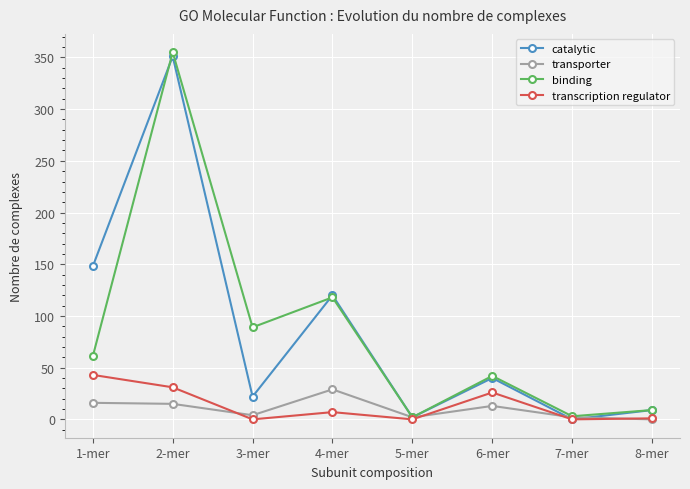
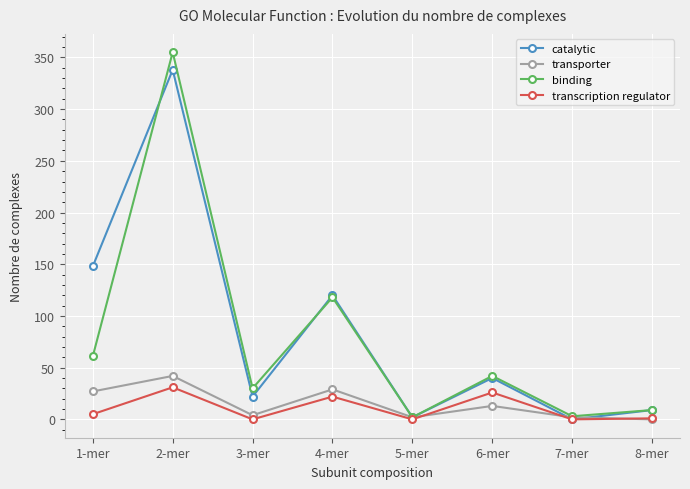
  {
    "catalytic": {
      "1-mer": 148,
-     "2-mer": 351,
+     "2-mer": 338,
      "3-mer": 22
    },
    "transporter": {
-     "1-mer": 16,
-     "2-mer": 15,
+     "1-mer": 27,
+     "2-mer": 42,
      "3-mer": 4,
      "4-mer": 29,
      "6-mer": 13
    },
    "binding": {
      "1-mer": 61,
      "2-mer": 355,
-     "3-mer": 89
+     "3-mer": 30
    },
    "transcription regulator": {
-     "1-mer": 43,
+     "1-mer": 5,
      "2-mer": 31,
      "3-mer": 0,
-     "4-mer": 7,
+     "4-mer": 22,
      "6-mer": 26
    }
  }
